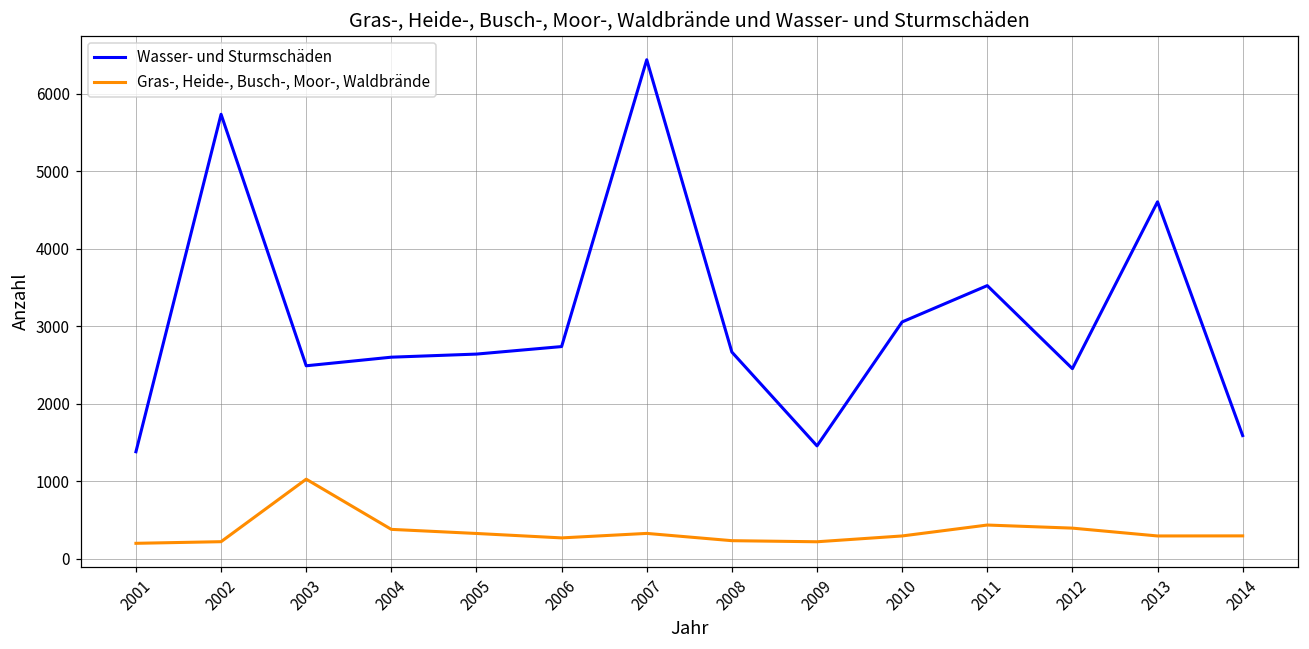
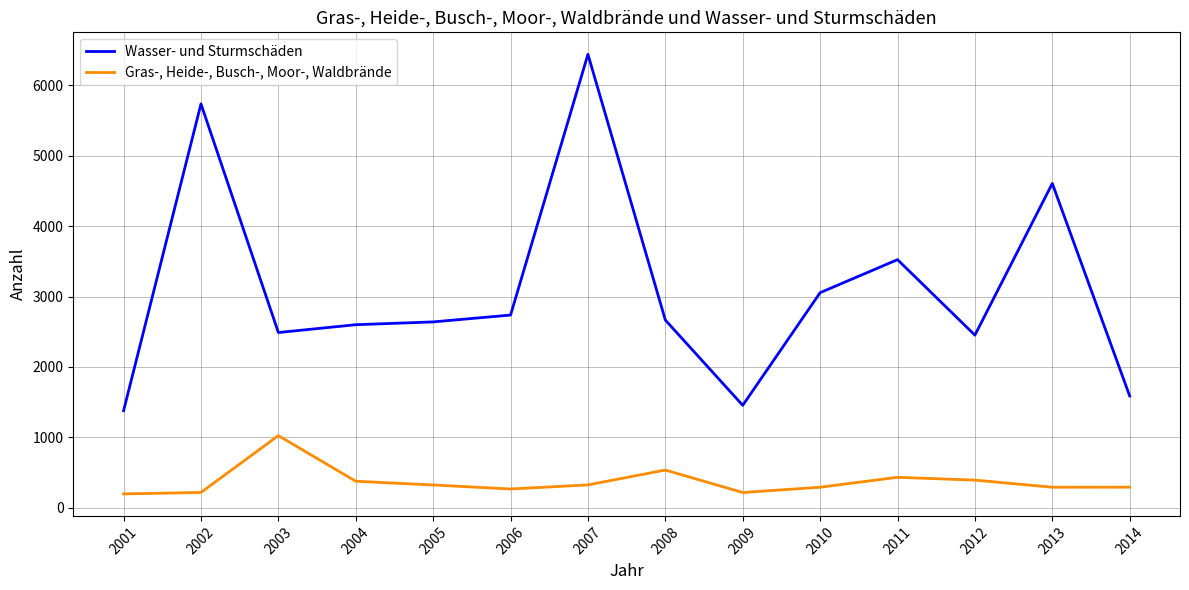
  {
    "Wasser- und Sturmschäden": {
      "2001": 1400,
      "2002": 5700,
      "2003": 2500,
      "2004": 2600,
      "2005": 2600,
      "2006": 2700,
      "2007": 6400,
      "2008": 2700,
      "2009": 1500,
      "2010": 3100,
      "2011": 3500,
      "2012": 2500,
      "2013": 4600,
      "2014": 1600
    },
    "Gras-, Heide-, Busch-, Moor-, Waldbrände": {
      "2001": 200,
      "2002": 200,
      "2003": 1000,
      "2004": 400,
      "2005": 300,
      "2006": 300,
      "2007": 300,
-     "2008": 200,
+     "2008": 500,
      "2009": 200,
      "2010": 300,
      "2011": 400,
      "2012": 400,
      "2013": 300,
      "2014": 300
    }
  }
